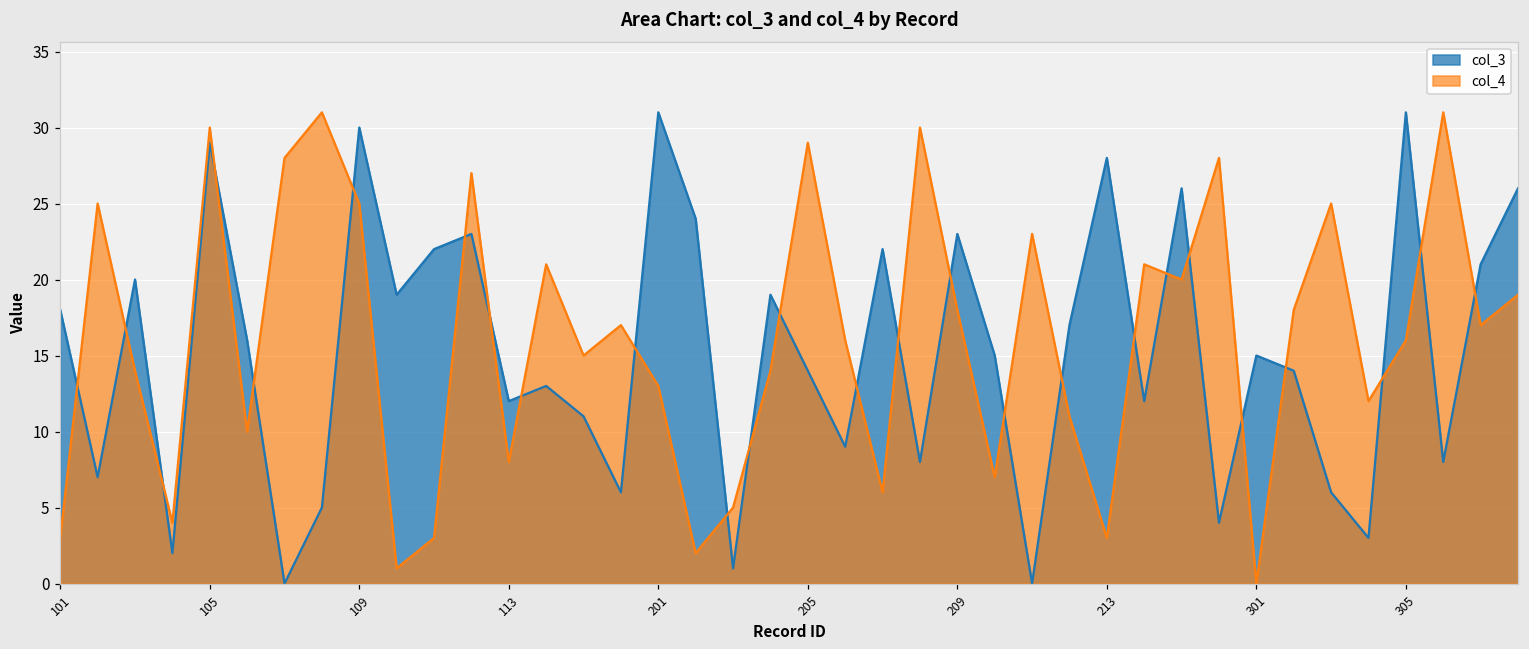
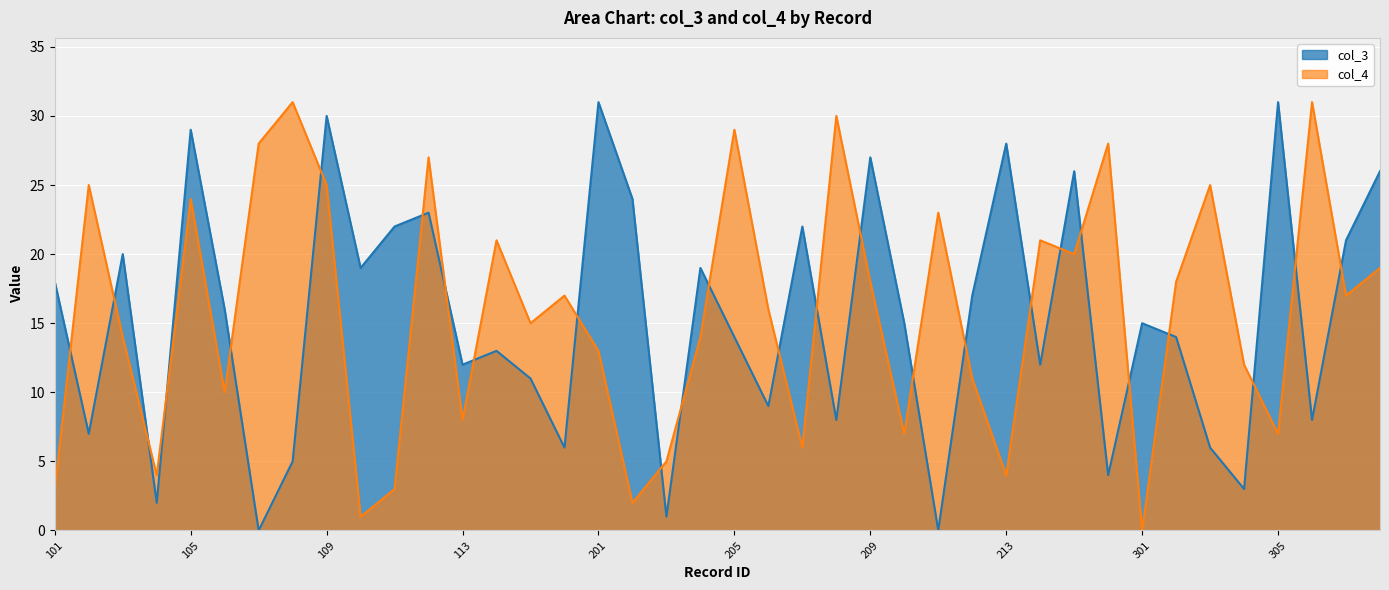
  {
    "col_3": {
      "101": 18,
      "105": 29,
      "109": 30,
      "113": 12,
      "201": 31,
      "205": 14,
-     "209": 23,
+     "209": 27,
      "213": 28,
      "301": 15,
      "305": 31
    },
    "col_4": {
      "101": 3,
-     "105": 30,
+     "105": 24,
      "109": 25,
      "113": 8,
      "201": 13,
      "205": 29,
      "209": 18,
-     "213": 3,
+     "213": 4,
      "301": 0,
-     "305": 16
+     "305": 7
    }
  }
